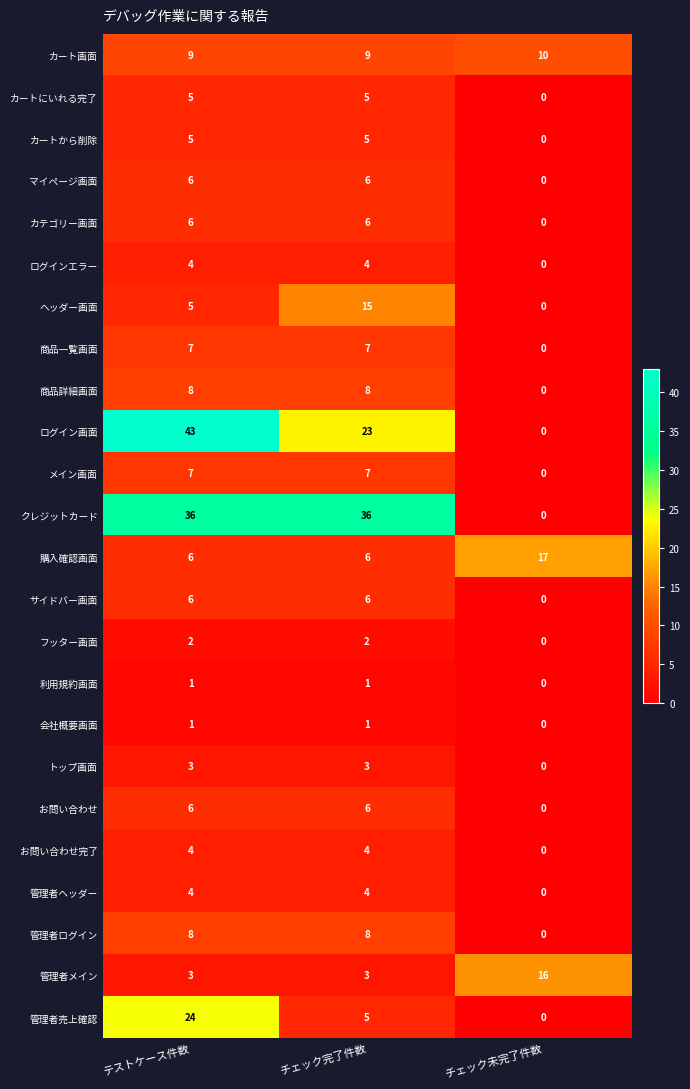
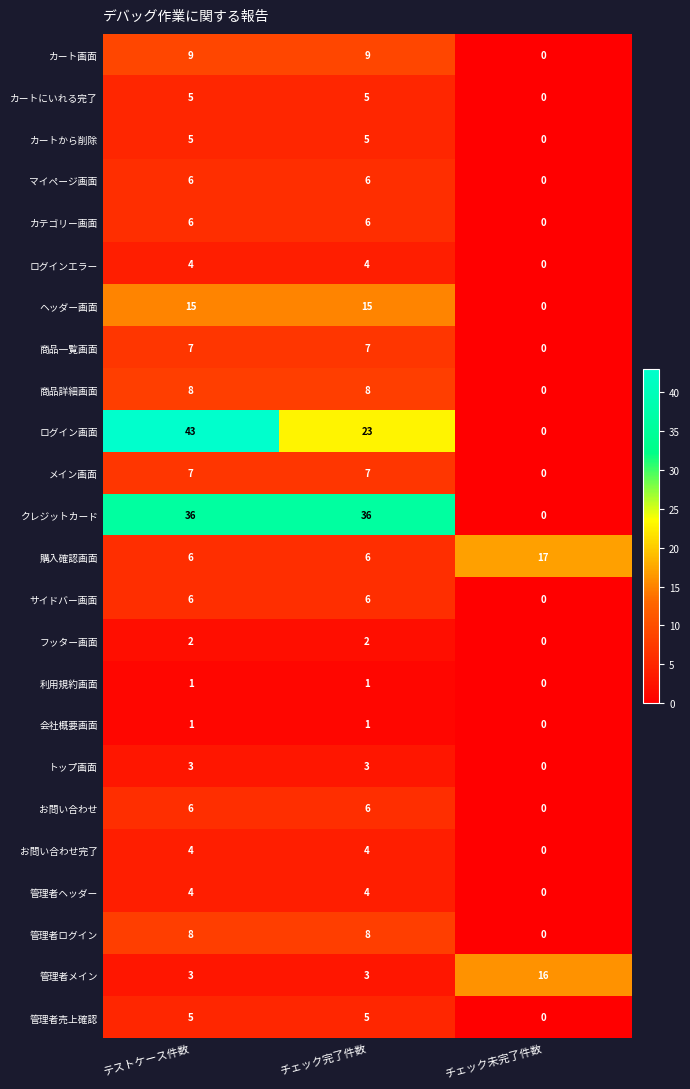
  {
    "カート画面": {
      "テストケース件数": 9,
      "チェック完了件数": 9,
-     "チェック未完了件数": 10
+     "チェック未完了件数": 0
    },
    "カートにいれる完了": {
      "テストケース件数": 5,
      "チェック完了件数": 5,
      "チェック未完了件数": 0
    },
    "カートから削除": {
      "テストケース件数": 5,
      "チェック完了件数": 5,
      "チェック未完了件数": 0
    },
    "マイページ画面": {
      "テストケース件数": 6,
      "チェック完了件数": 6,
      "チェック未完了件数": 0
    },
    "カテゴリー画面": {
      "テストケース件数": 6,
      "チェック完了件数": 6,
      "チェック未完了件数": 0
    },
    "ログインエラー": {
      "テストケース件数": 4,
      "チェック完了件数": 4,
      "チェック未完了件数": 0
    },
    "ヘッダー画面": {
-     "テストケース件数": 5,
+     "テストケース件数": 15,
      "チェック完了件数": 15,
      "チェック未完了件数": 0
    },
    "商品一覧画面": {
      "テストケース件数": 7,
      "チェック完了件数": 7,
      "チェック未完了件数": 0
    },
    "商品詳細画面": {
      "テストケース件数": 8,
      "チェック完了件数": 8,
      "チェック未完了件数": 0
    },
    "ログイン画面": {
      "テストケース件数": 43,
      "チェック完了件数": 23,
      "チェック未完了件数": 0
    },
    "メイン画面": {
      "テストケース件数": 7,
      "チェック完了件数": 7,
      "チェック未完了件数": 0
    },
    "クレジットカード": {
      "テストケース件数": 36,
      "チェック完了件数": 36,
      "チェック未完了件数": 0
    },
    "購入確認画面": {
      "テストケース件数": 6,
      "チェック完了件数": 6,
      "チェック未完了件数": 17
    },
    "サイドバー画面": {
      "テストケース件数": 6,
      "チェック完了件数": 6,
      "チェック未完了件数": 0
    },
    "フッター画面": {
      "テストケース件数": 2,
      "チェック完了件数": 2,
      "チェック未完了件数": 0
    },
    "利用規約画面": {
      "テストケース件数": 1,
      "チェック完了件数": 1,
      "チェック未完了件数": 0
    },
    "会社概要画面": {
      "テストケース件数": 1,
      "チェック完了件数": 1,
      "チェック未完了件数": 0
    },
    "トップ画面": {
      "テストケース件数": 3,
      "チェック完了件数": 3,
      "チェック未完了件数": 0
    },
    "お問い合わせ": {
      "テストケース件数": 6,
      "チェック完了件数": 6,
      "チェック未完了件数": 0
    },
    "お問い合わせ完了": {
      "テストケース件数": 4,
      "チェック完了件数": 4,
      "チェック未完了件数": 0
    },
    "管理者ヘッダー": {
      "テストケース件数": 4,
      "チェック完了件数": 4,
      "チェック未完了件数": 0
    },
    "管理者ログイン": {
      "テストケース件数": 8,
      "チェック完了件数": 8,
      "チェック未完了件数": 0
    },
    "管理者メイン": {
      "テストケース件数": 3,
      "チェック完了件数": 3,
      "チェック未完了件数": 16
    },
    "管理者売上確認": {
-     "テストケース件数": 24,
+     "テストケース件数": 5,
      "チェック完了件数": 5,
      "チェック未完了件数": 0
    }
  }
